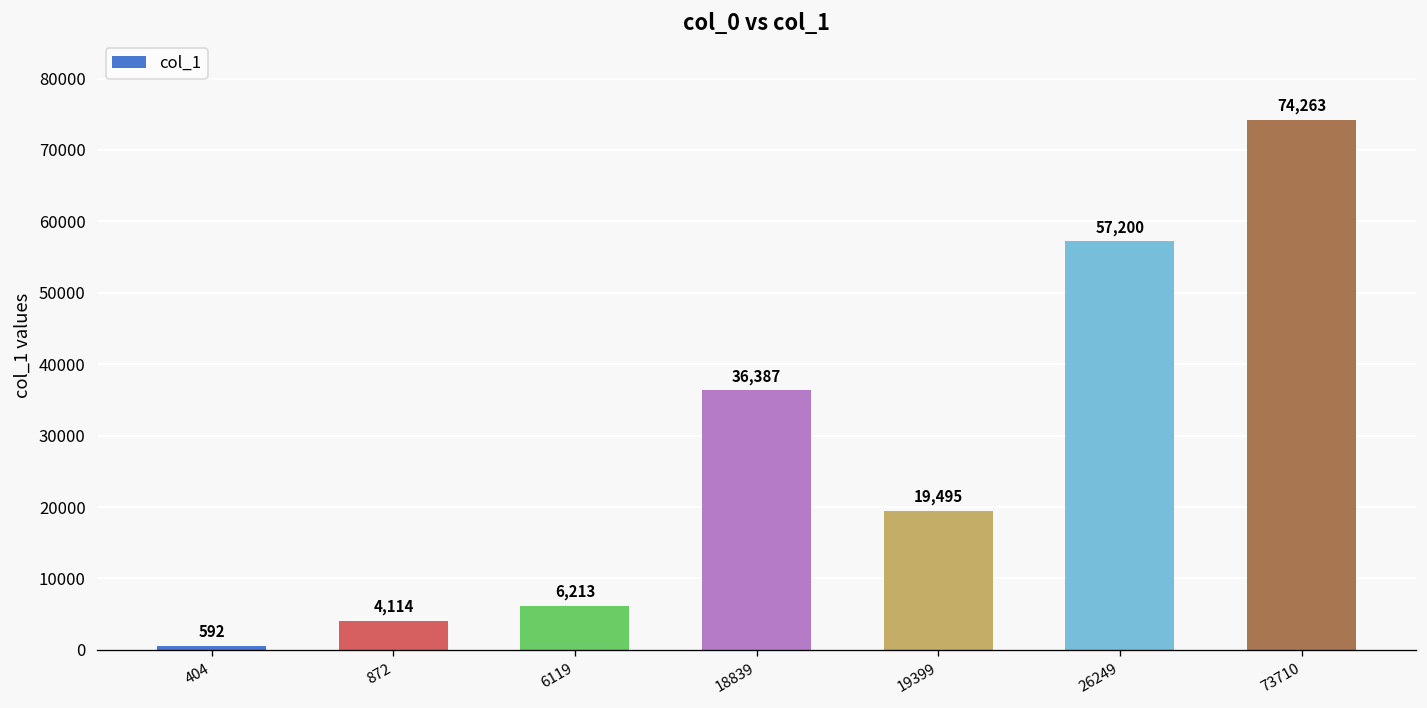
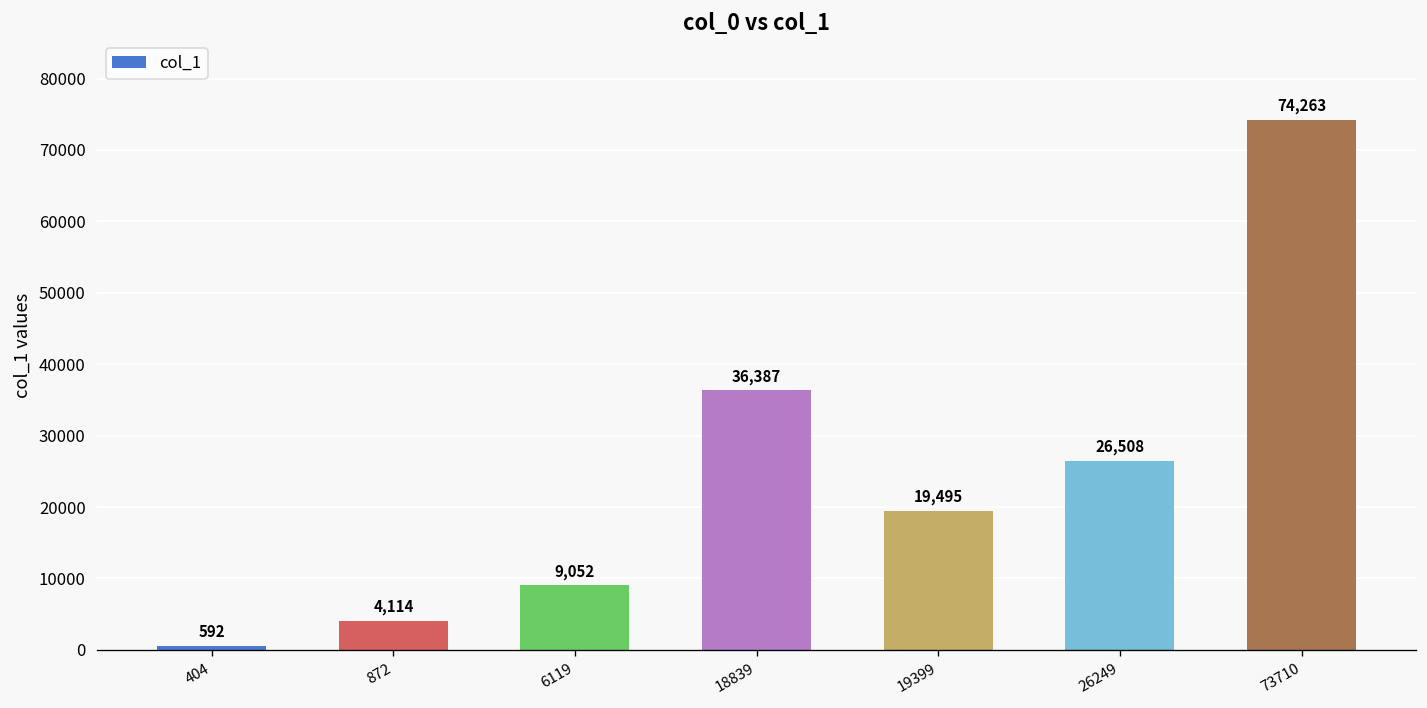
  {
    "404": "592",
    "872": "4,114",
-   "6119": "6,213",
+   "6119": "9,052",
    "18839": "36,387",
    "19399": "19,495",
-   "26249": "57,200",
+   "26249": "26,508",
    "73710": "74,263"
  }
